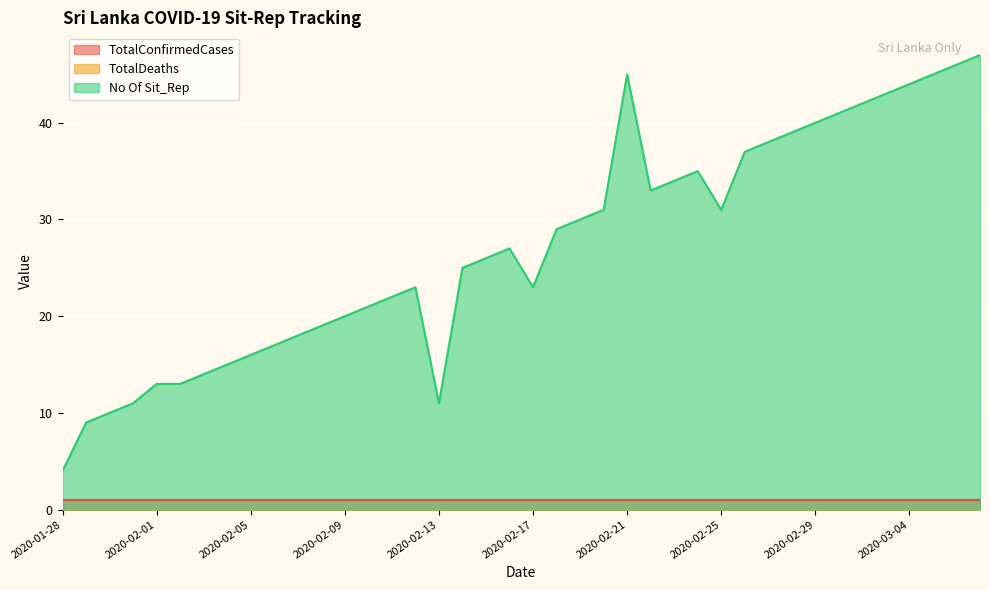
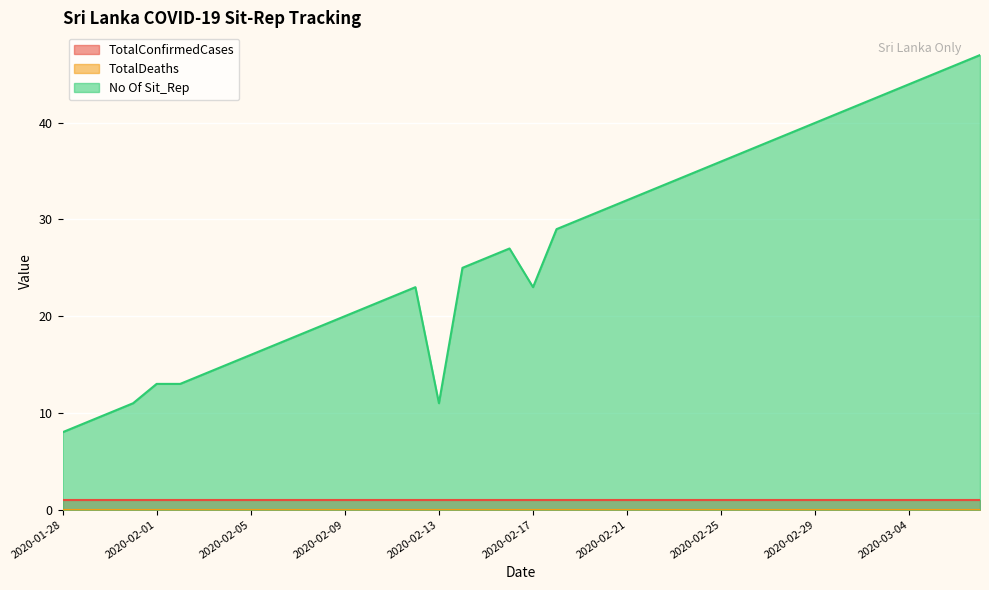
  {
    "TotalConfirmedCases": {
      "2020-01-28": 1,
      "2020-02-01": 1,
      "2020-02-05": 1,
      "2020-02-09": 1,
      "2020-02-13": 1,
      "2020-02-17": 1,
      "2020-02-21": 1,
      "2020-02-25": 1,
      "2020-02-29": 1,
      "2020-03-04": 1
    },
    "TotalDeaths": {
      "2020-01-28": 0,
      "2020-02-01": 0,
      "2020-02-05": 0,
      "2020-02-09": 0,
      "2020-02-13": 0,
      "2020-02-17": 0,
      "2020-02-21": 0,
      "2020-02-25": 0,
      "2020-02-29": 0,
      "2020-03-04": 0
    },
    "No Of Sit_Rep": {
-     "2020-01-28": 4,
+     "2020-01-28": 8,
      "2020-02-01": 13,
      "2020-02-05": 16,
      "2020-02-09": 20,
      "2020-02-13": 11,
      "2020-02-17": 23,
-     "2020-02-21": 45,
-     "2020-02-25": 31,
+     "2020-02-21": 32,
+     "2020-02-25": 36,
      "2020-02-29": 40,
      "2020-03-04": 44
    }
  }
